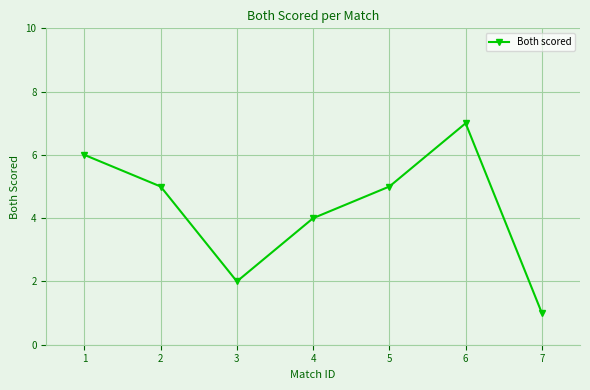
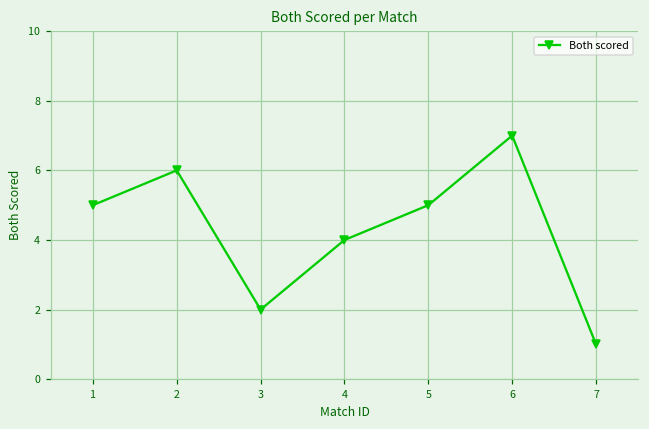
  {
-   "1": 6,
-   "2": 5,
+   "1": 5,
+   "2": 6,
    "3": 2,
    "4": 4,
    "5": 5,
    "6": 7,
    "7": 1
  }
